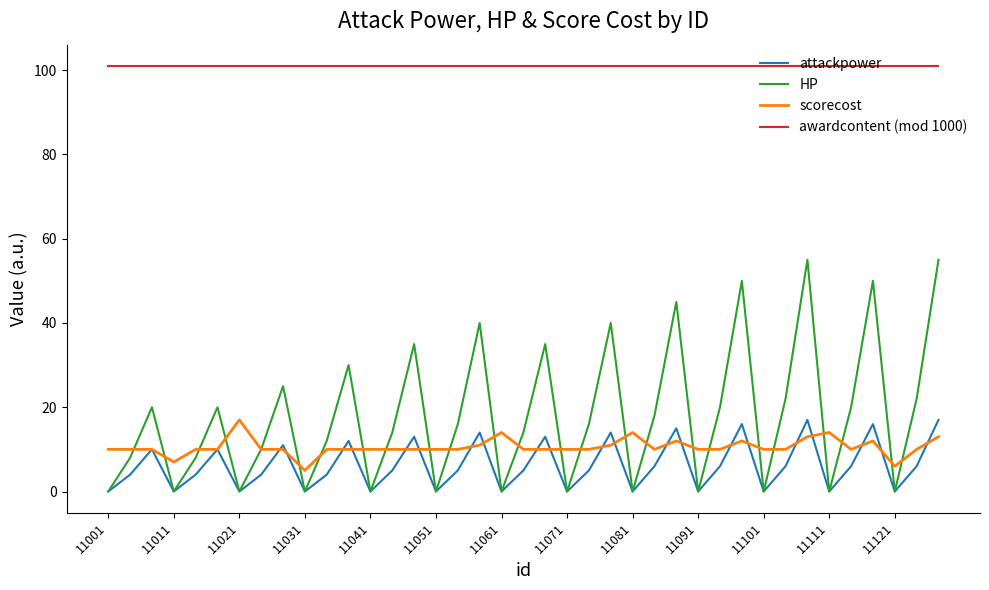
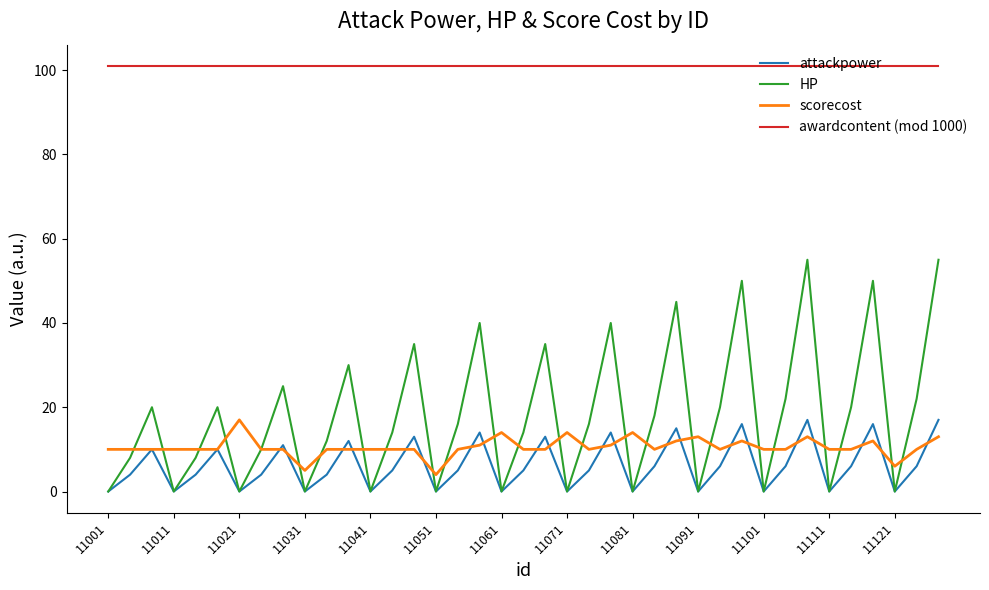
  {
    "scorecost": {
      "11001": 10,
-     "11011": 7,
+     "11011": 10,
      "11021": 17,
      "11031": 5,
      "11041": 10,
-     "11051": 10,
+     "11051": 4,
      "11061": 14,
-     "11071": 10,
+     "11071": 14,
      "11081": 14,
-     "11091": 10,
+     "11091": 13,
      "11101": 10,
-     "11111": 14,
+     "11111": 10,
      "11121": 6
    },
    "awardcontent (mod 1000)": {
      "11001": 101,
      "11011": 101,
      "11021": 101,
      "11031": 101,
      "11041": 101,
      "11051": 101,
      "11061": 101,
      "11071": 101,
      "11081": 101,
      "11091": 101,
      "11101": 101,
      "11111": 101,
      "11121": 101
    }
  }
